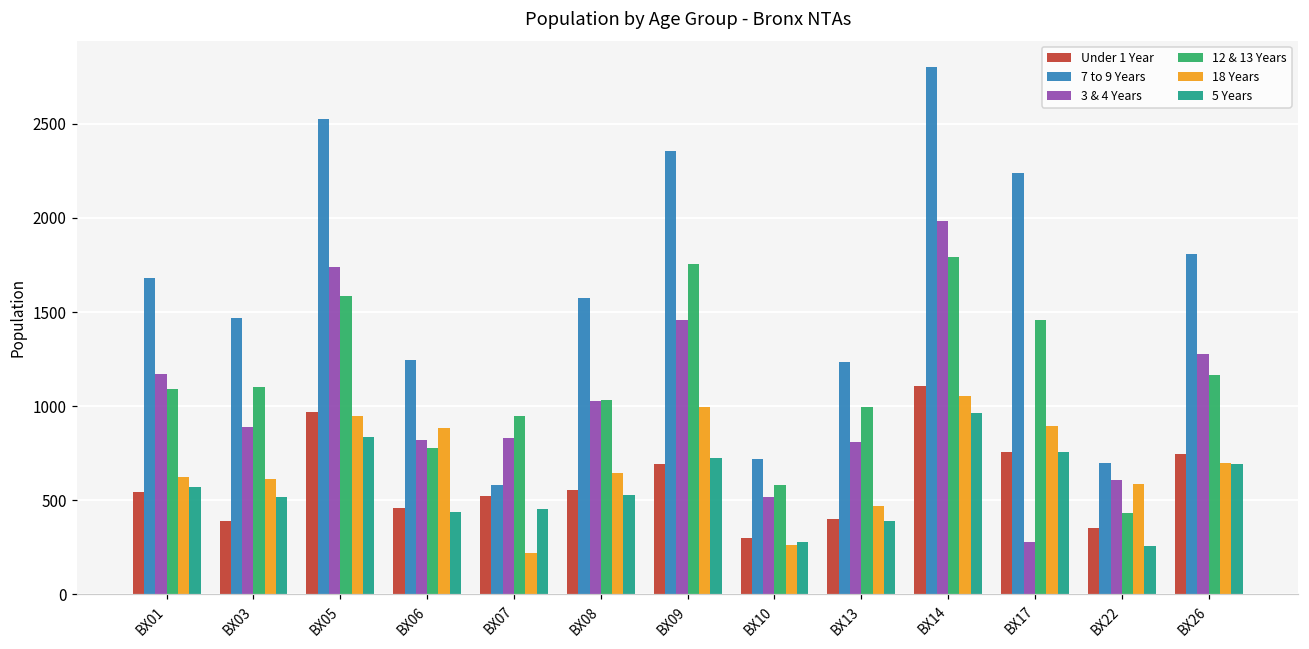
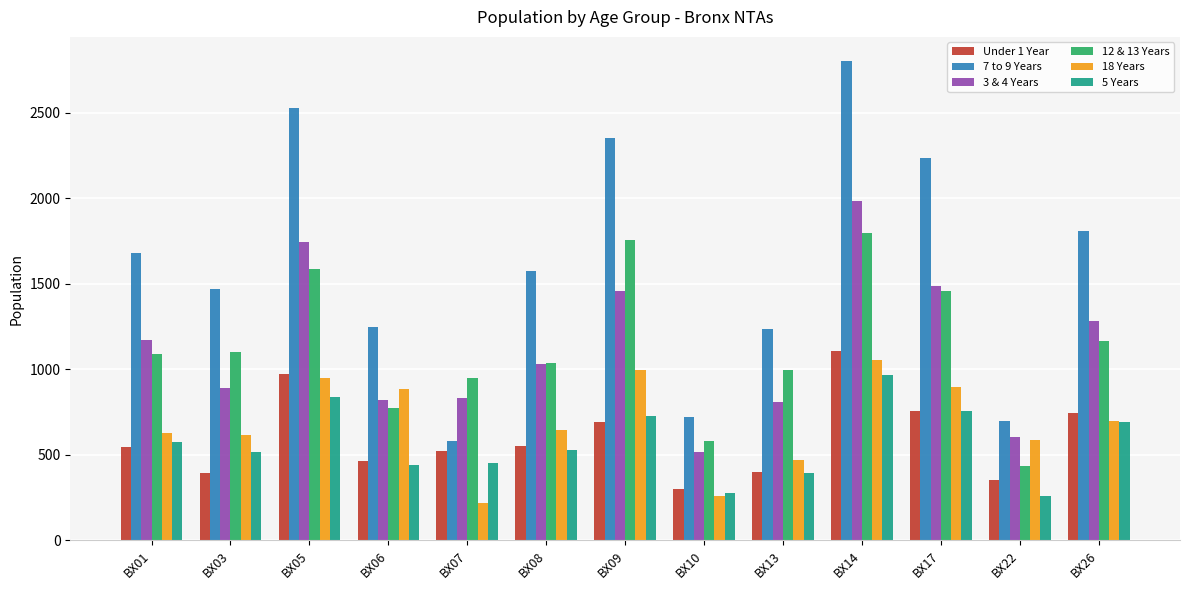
  {
    "Under 1 Year": {
      "BX01": 540,
      "BX03": 390,
      "BX05": 970,
      "BX06": 460,
      "BX07": 520,
      "BX08": 550,
      "BX09": 690,
      "BX10": 300,
      "BX13": 400,
      "BX14": 1110,
      "BX17": 760,
      "BX22": 350,
      "BX26": 740
    },
    "7 to 9 Years": {
      "BX01": 1680,
      "BX03": 1470,
      "BX05": 2530,
      "BX06": 1250,
      "BX07": 580,
      "BX08": 1580,
      "BX09": 2350,
      "BX10": 720,
      "BX13": 1240,
      "BX14": 2800,
      "BX17": 2240,
      "BX22": 700,
      "BX26": 1810
    },
    "3 & 4 Years": {
      "BX01": 1170,
      "BX03": 890,
      "BX05": 1740,
      "BX06": 820,
      "BX07": 830,
      "BX08": 1030,
      "BX09": 1460,
      "BX10": 520,
      "BX13": 810,
      "BX14": 1980,
-     "BX17": 280,
+     "BX17": 1490,
      "BX22": 610,
      "BX26": 1280
    },
    "18 Years": {
      "BX01": 630,
      "BX03": 620,
      "BX05": 950,
      "BX06": 890,
      "BX07": 220,
      "BX08": 650,
      "BX09": 1000,
      "BX10": 260,
      "BX13": 470,
      "BX14": 1050,
      "BX17": 900,
      "BX22": 590,
      "BX26": 700
    }
  }
